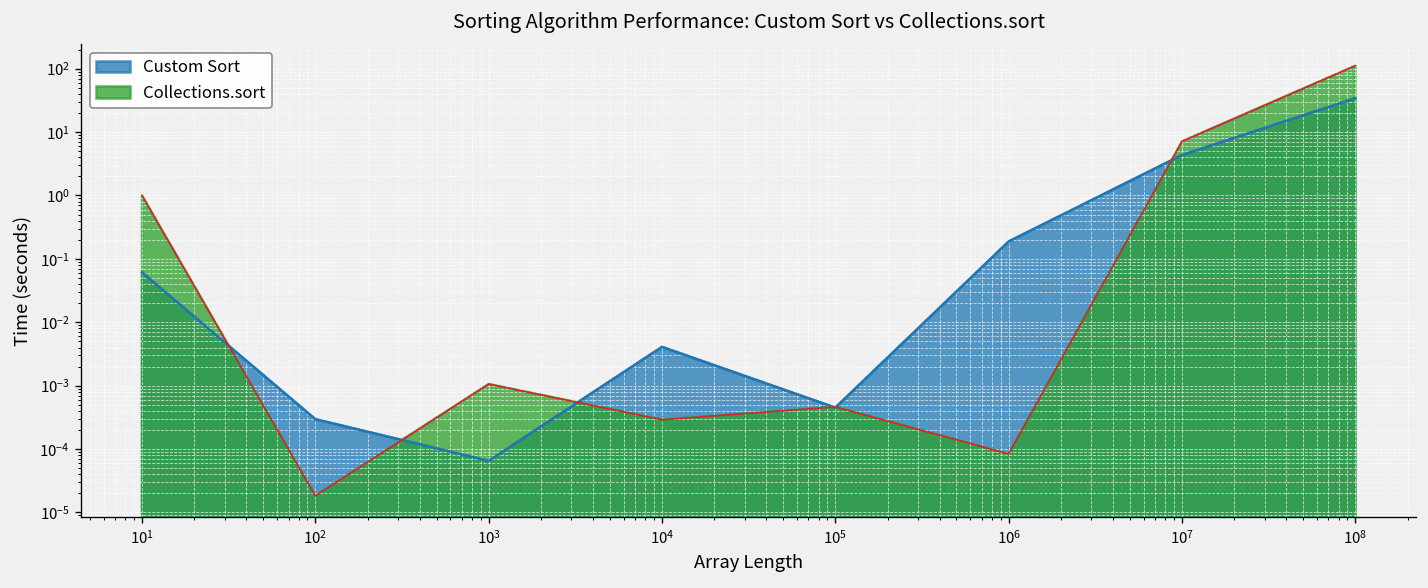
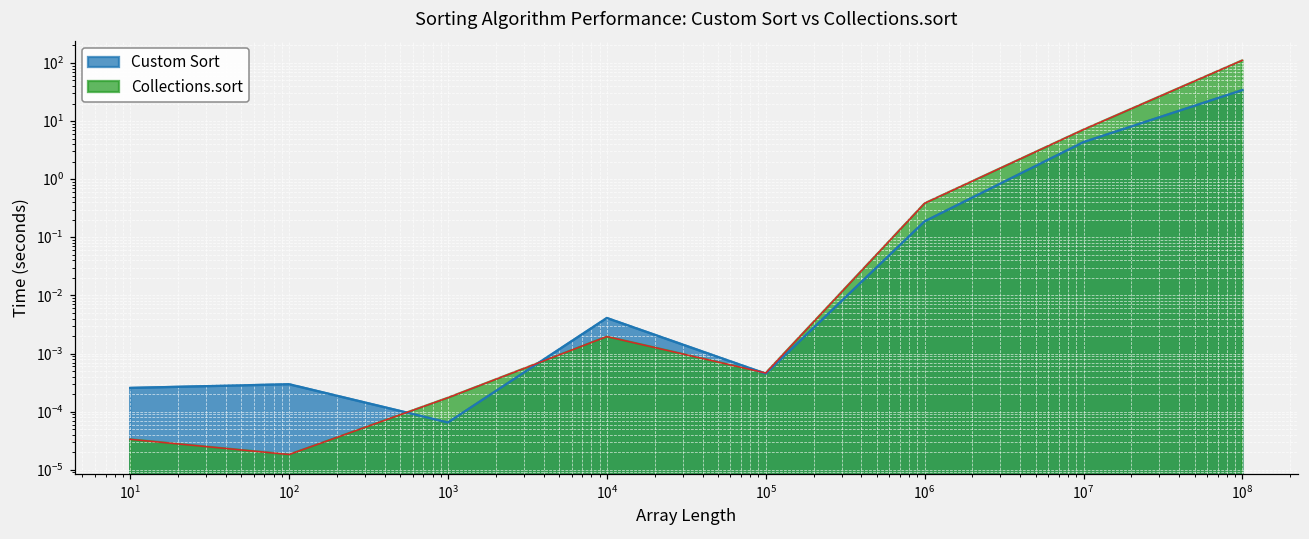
  {
    "Custom Sort": {
-     "10^1": 0.06,
+     "10^1": 0.0003,
      "10^2": 0.0003,
      "10^3": 0.00007,
      "10^4": 0.004,
      "10^6": 0.19,
      "10^7": 4,
      "10^8": 30
    },
    "Collections.sort": {
-     "10^1": 1,
+     "10^1": 0,
      "10^2": 0.00002,
-     "10^3": 0.0011,
-     "10^4": 0.0003,
-     "10^6": 0.00008,
+     "10^3": 0.00017,
+     "10^4": 0.0020,
+     "10^6": 0.4,
      "10^7": 7,
      "10^8": 110
    }
  }
